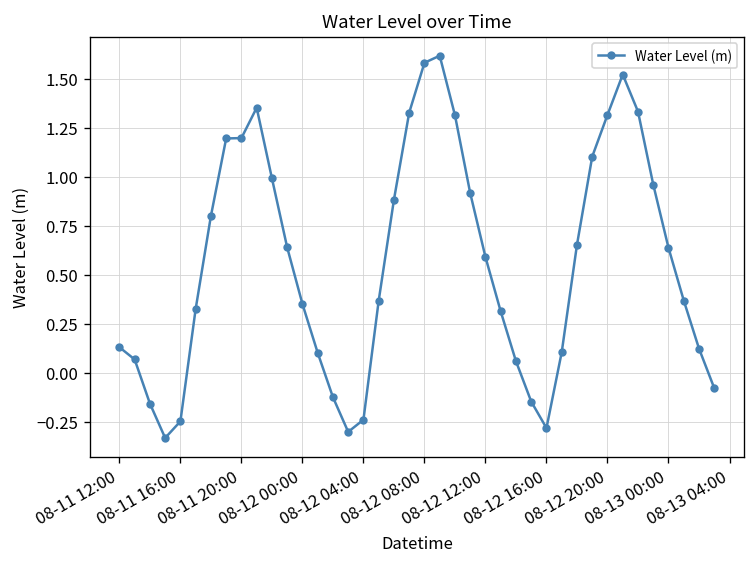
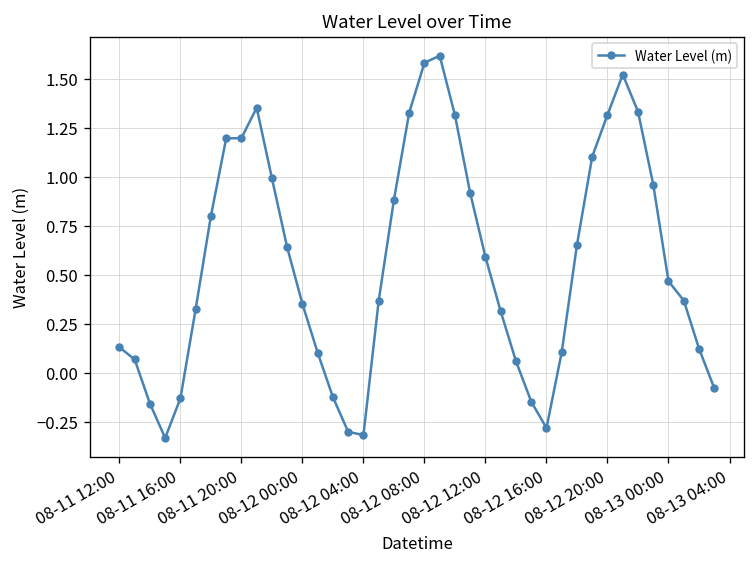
  {
    "08-11 12:00": 0.13,
-   "08-11 16:00": -0.25,
+   "08-11 16:00": -0.13,
    "08-11 20:00": 1.20,
    "08-12 00:00": 0.35,
-   "08-12 04:00": -0.24,
+   "08-12 04:00": -0.32,
    "08-12 08:00": 1.58,
    "08-12 12:00": 0.59,
    "08-12 16:00": -0.28,
    "08-12 20:00": 1.32,
-   "08-13 00:00": 0.64
+   "08-13 00:00": 0.47
  }
